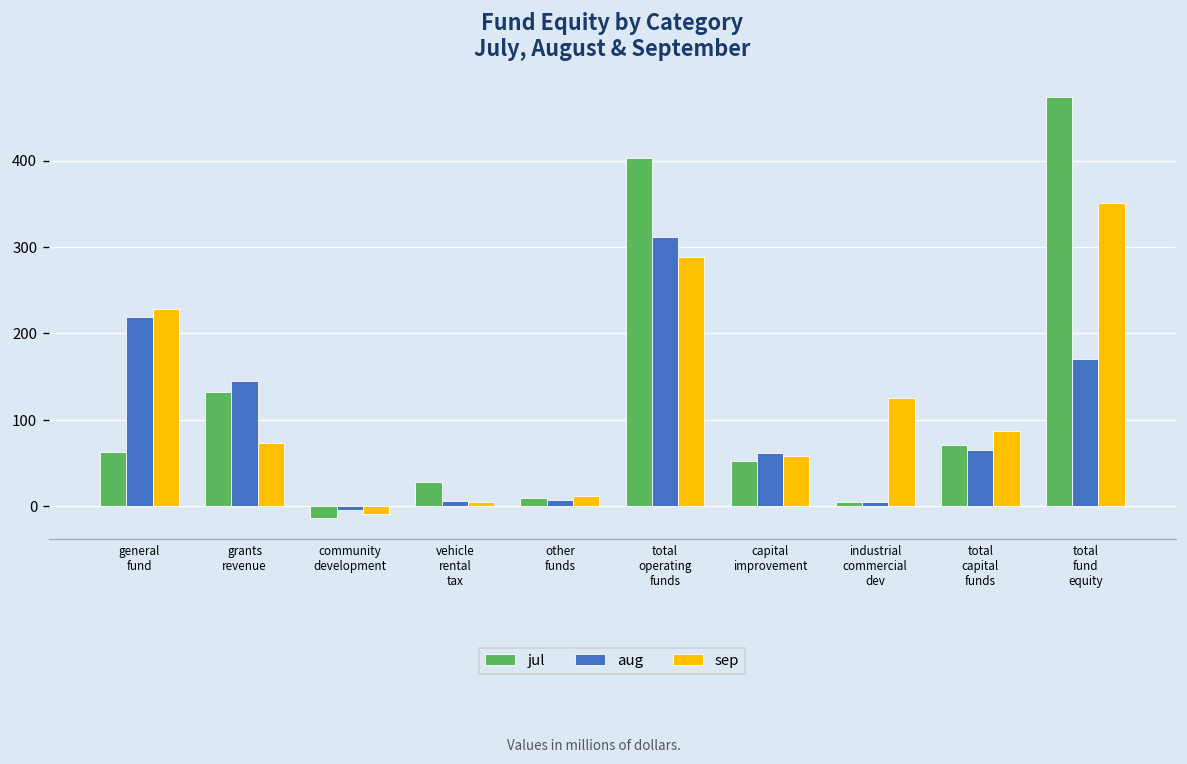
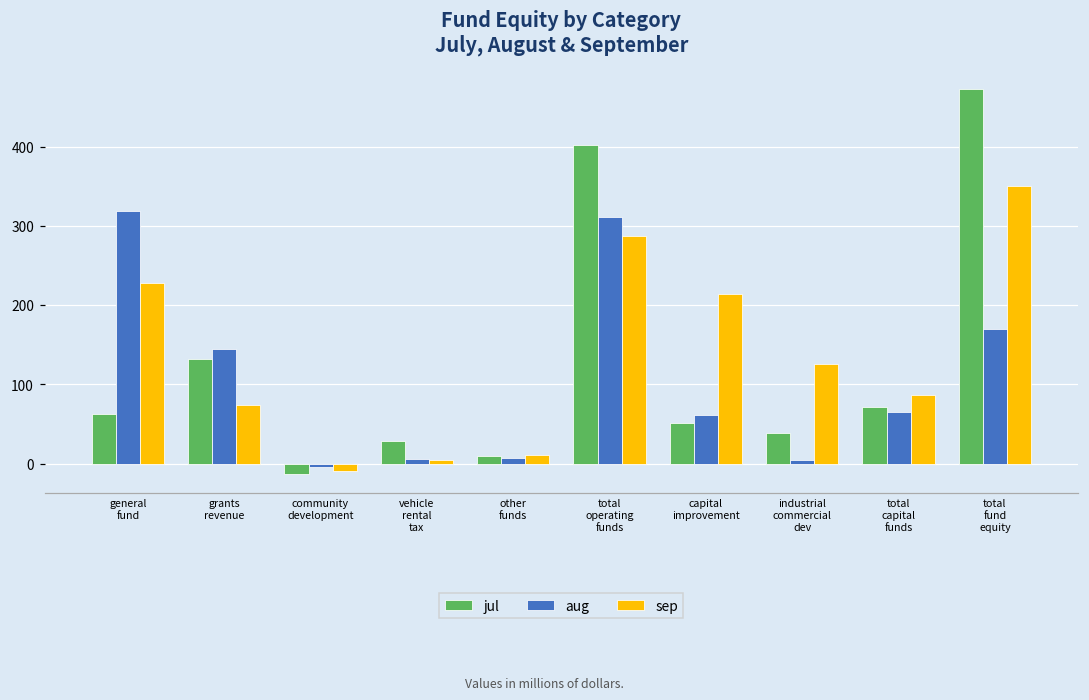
  {
    "jul": {
      "general fund": 60,
      "grants revenue": 130,
      "community development": -10,
      "vehicle rental tax": 30,
      "other funds": 10,
      "total operating funds": 400,
      "capital improvement": 50,
-     "industrial commercial dev": 0,
+     "industrial commercial dev": 40,
      "total capital funds": 70,
      "total fund equity": 470
    },
    "aug": {
-     "general fund": 220,
+     "general fund": 320,
      "grants revenue": 150,
      "community development": 0,
      "vehicle rental tax": 10,
      "other funds": 10,
      "total operating funds": 310,
      "capital improvement": 60,
      "industrial commercial dev": 0,
      "total capital funds": 70,
      "total fund equity": 170
    },
    "sep": {
      "general fund": 230,
      "grants revenue": 70,
      "community development": -10,
      "vehicle rental tax": 0,
      "other funds": 10,
      "total operating funds": 290,
-     "capital improvement": 60,
+     "capital improvement": 210,
      "industrial commercial dev": 130,
      "total capital funds": 90,
      "total fund equity": 350
    }
  }
